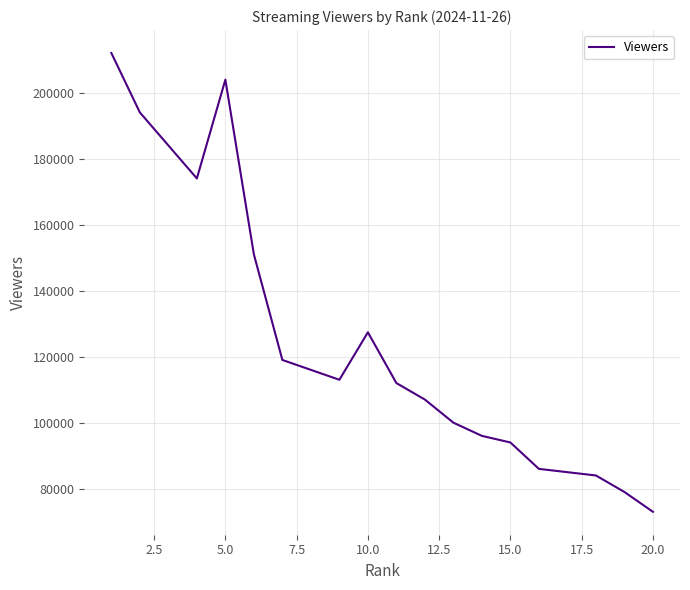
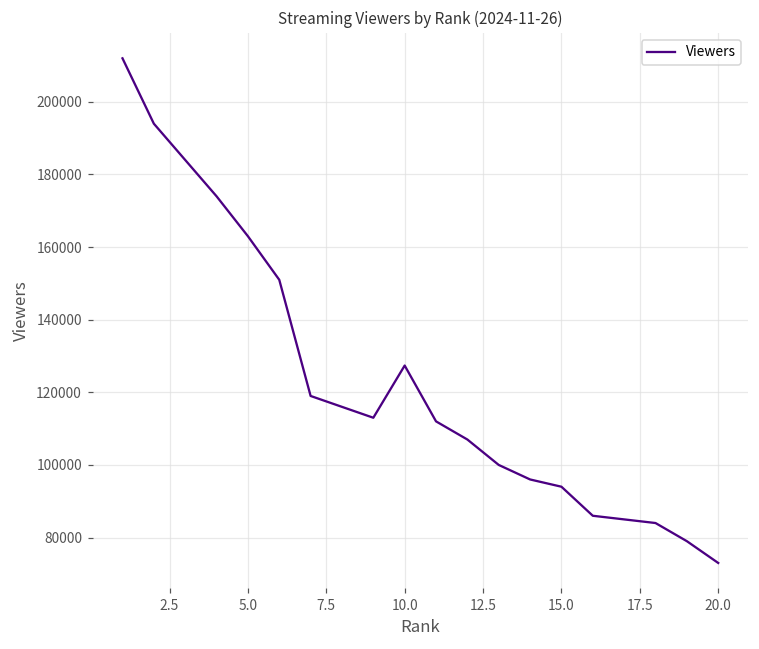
  {
-   "5.0": 204000,
+   "5.0": 163000,
    "10.0": 127000,
    "15.0": 94000,
    "20.0": 73000
  }
